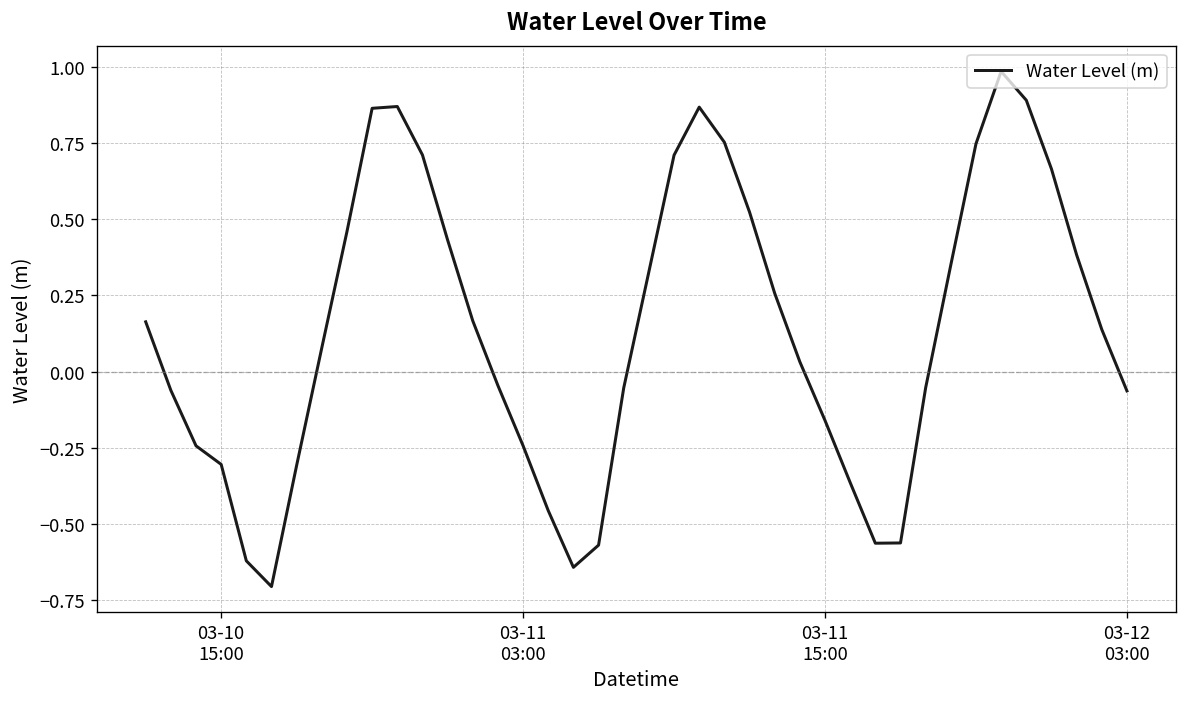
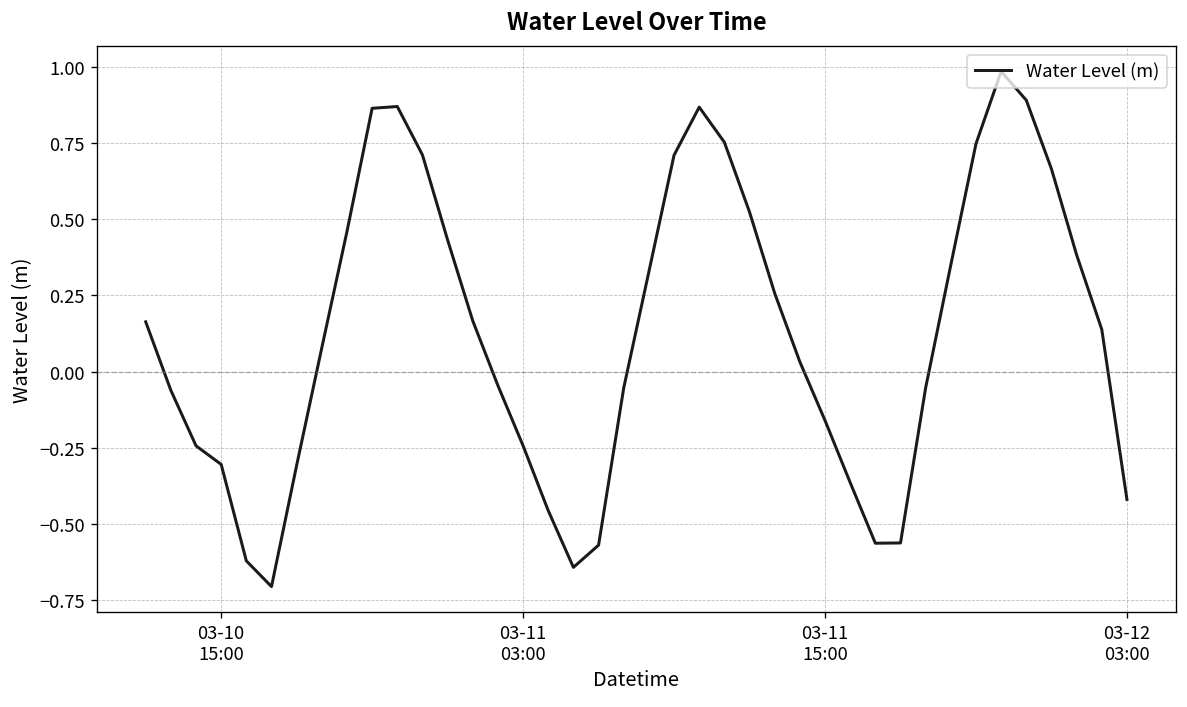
  {
    "03-10 15:00": -0.31,
    "03-11 03:00": -0.24,
    "03-11 15:00": -0.16,
-   "03-12 03:00": -0.06
+   "03-12 03:00": -0.42
  }
